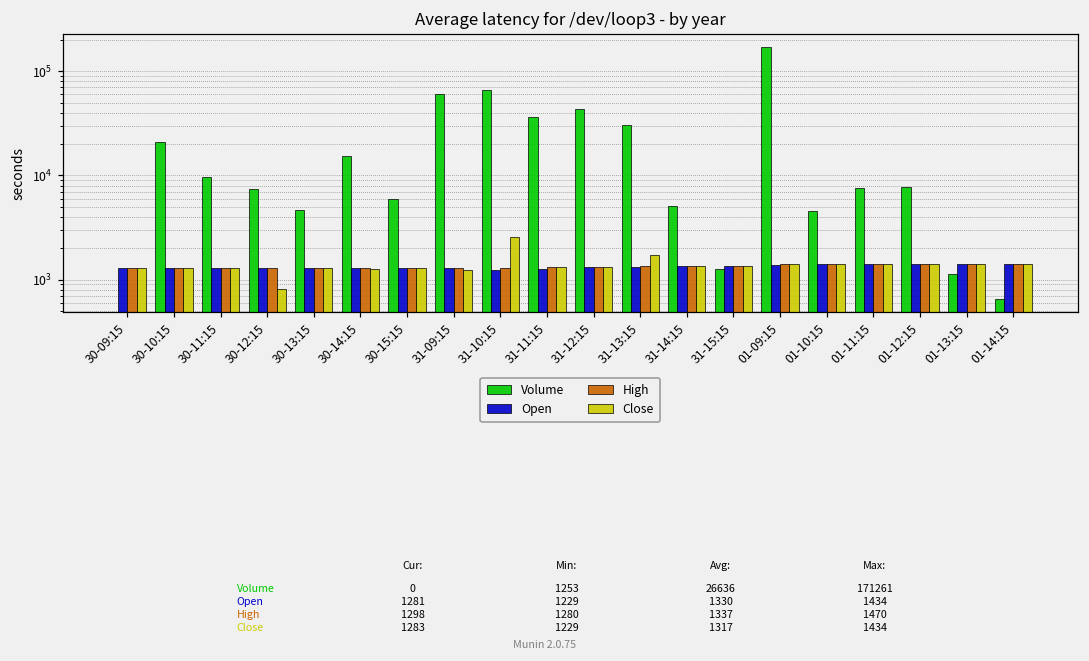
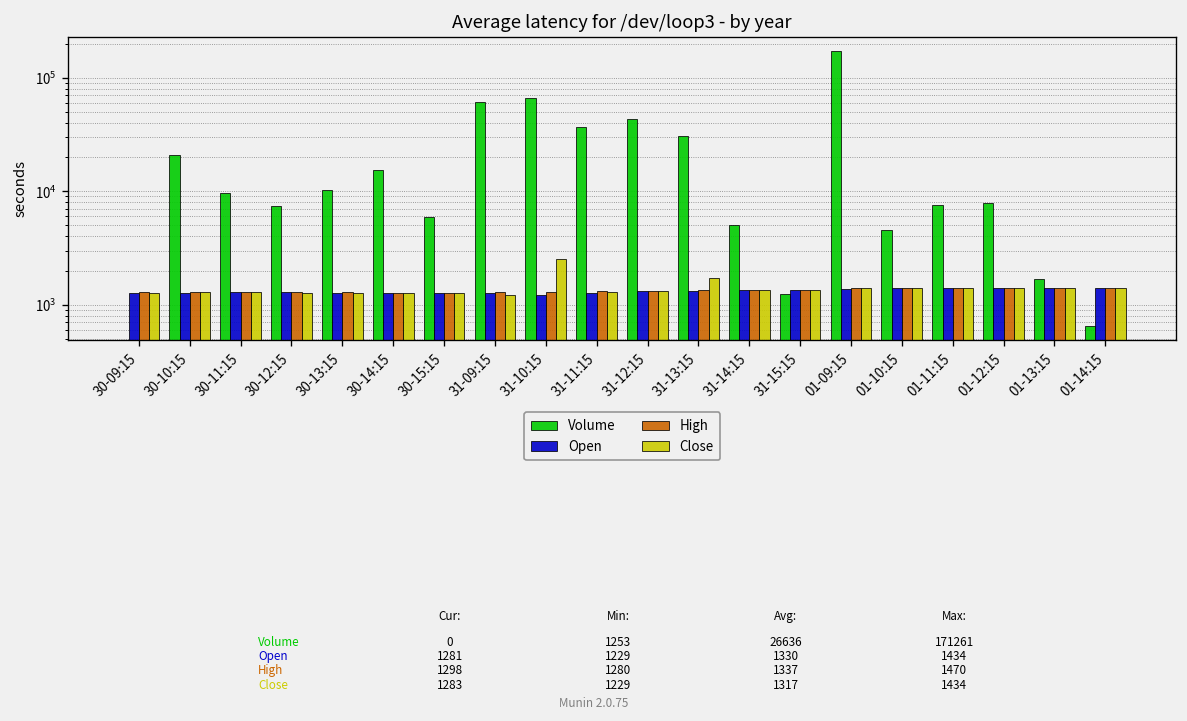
  {
    "Volume": {
      "30-10:15": 21000,
      "30-11:15": 10000,
      "30-12:15": 7000,
-     "30-13:15": 5000,
+     "30-13:15": 10000,
      "30-14:15": 16000,
      "30-15:15": 6000,
      "31-09:15": 60000,
      "31-10:15": 70000,
      "31-11:15": 37000,
      "31-12:15": 40000,
      "31-13:15": 30000,
      "31-14:15": 5000,
      "31-15:15": 1300,
      "01-09:15": 170000,
      "01-10:15": 5000,
      "01-11:15": 8000,
      "01-12:15": 8000,
-     "01-13:15": 1100,
+     "01-13:15": 1700,
      "01-14:15": 600
    },
    "Open": {
      "30-09:15": 1300,
      "30-10:15": 1300,
      "30-11:15": 1300,
      "30-12:15": 1300,
      "30-13:15": 1300,
      "30-14:15": 1300,
      "30-15:15": 1300,
      "31-09:15": 1300,
      "31-10:15": 1200,
      "31-11:15": 1300,
      "31-12:15": 1300,
      "31-13:15": 1300,
      "31-14:15": 1300,
      "31-15:15": 1300,
      "01-09:15": 1400,
      "01-10:15": 1400,
      "01-11:15": 1400,
      "01-12:15": 1400,
      "01-13:15": 1400,
      "01-14:15": 1400
    },
    "High": {
      "30-09:15": 1300,
      "30-10:15": 1300,
      "30-11:15": 1300,
      "30-12:15": 1300,
      "30-13:15": 1300,
      "30-14:15": 1300,
      "30-15:15": 1300,
      "31-09:15": 1300,
      "31-10:15": 1300,
      "31-11:15": 1300,
      "31-12:15": 1300,
      "31-13:15": 1300,
      "31-14:15": 1300,
      "31-15:15": 1300,
      "01-09:15": 1400,
      "01-10:15": 1400,
      "01-11:15": 1400,
      "01-12:15": 1400,
      "01-13:15": 1400,
      "01-14:15": 1400
    },
    "Close": {
      "30-09:15": 1300,
      "30-10:15": 1300,
      "30-11:15": 1300,
-     "30-12:15": 800,
+     "30-12:15": 1300,
      "30-13:15": 1300,
      "30-14:15": 1300,
      "30-15:15": 1300,
      "31-09:15": 1200,
      "31-10:15": 2600,
      "31-11:15": 1300,
      "31-12:15": 1300,
      "31-13:15": 1700,
      "31-14:15": 1300,
      "31-15:15": 1300,
      "01-09:15": 1400,
      "01-10:15": 1400,
      "01-11:15": 1400,
      "01-12:15": 1400,
      "01-13:15": 1400,
      "01-14:15": 1400
    }
  }
